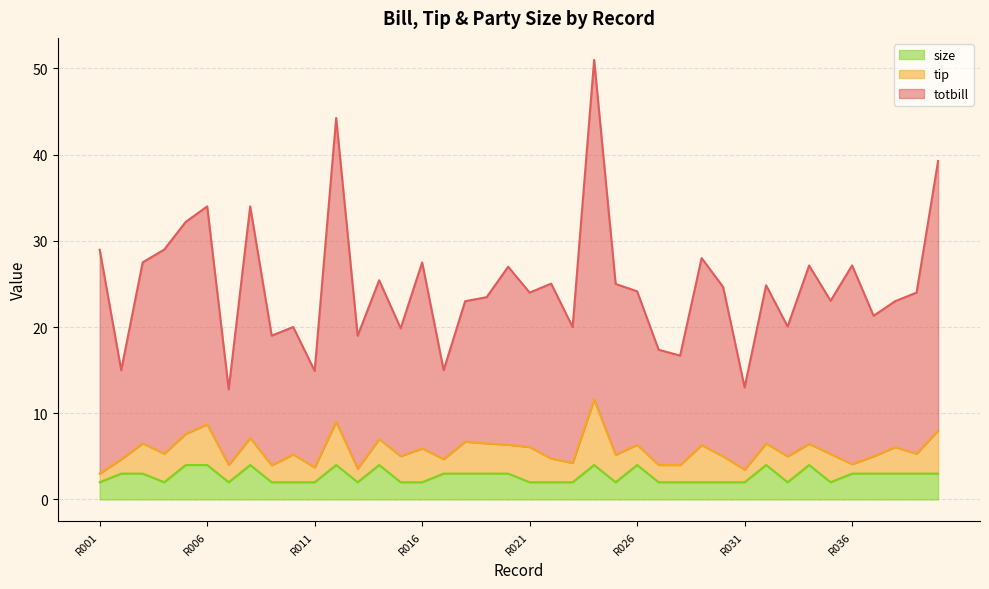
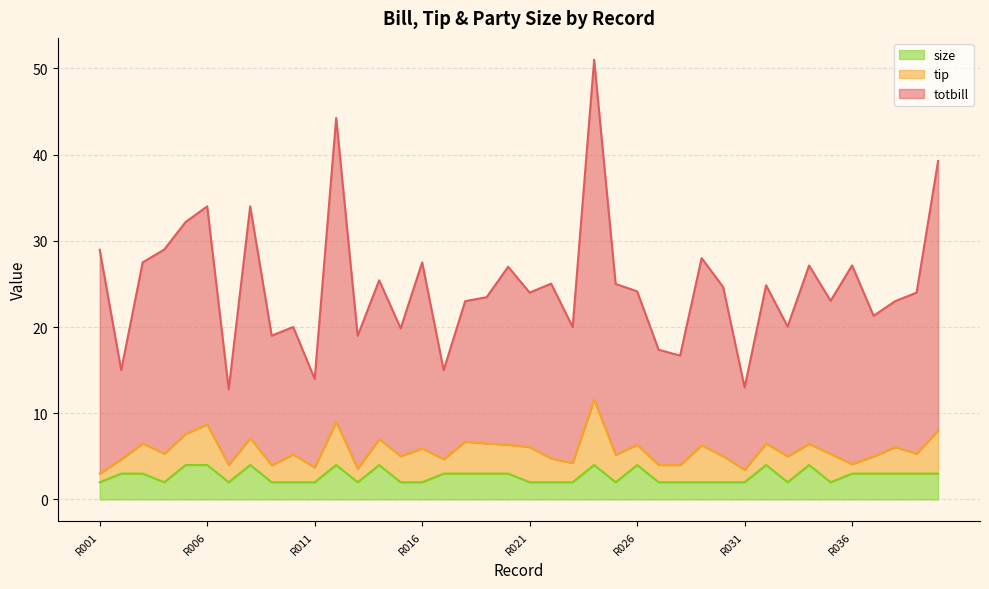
  {
    "size": {
      "R001": 2,
      "R006": 4,
      "R011": 2,
      "R016": 2,
      "R021": 2,
      "R026": 4,
      "R031": 2,
      "R036": 3
    },
    "tip": {
      "R001": 1,
      "R006": 5,
      "R011": 2,
      "R016": 4,
      "R021": 4,
      "R026": 2,
      "R031": 1,
      "R036": 1
    },
    "totbill": {
      "R001": 26,
      "R006": 25,
-     "R011": 11,
+     "R011": 10,
      "R016": 22,
      "R021": 18,
      "R026": 18,
      "R031": 10,
      "R036": 23
    }
  }
